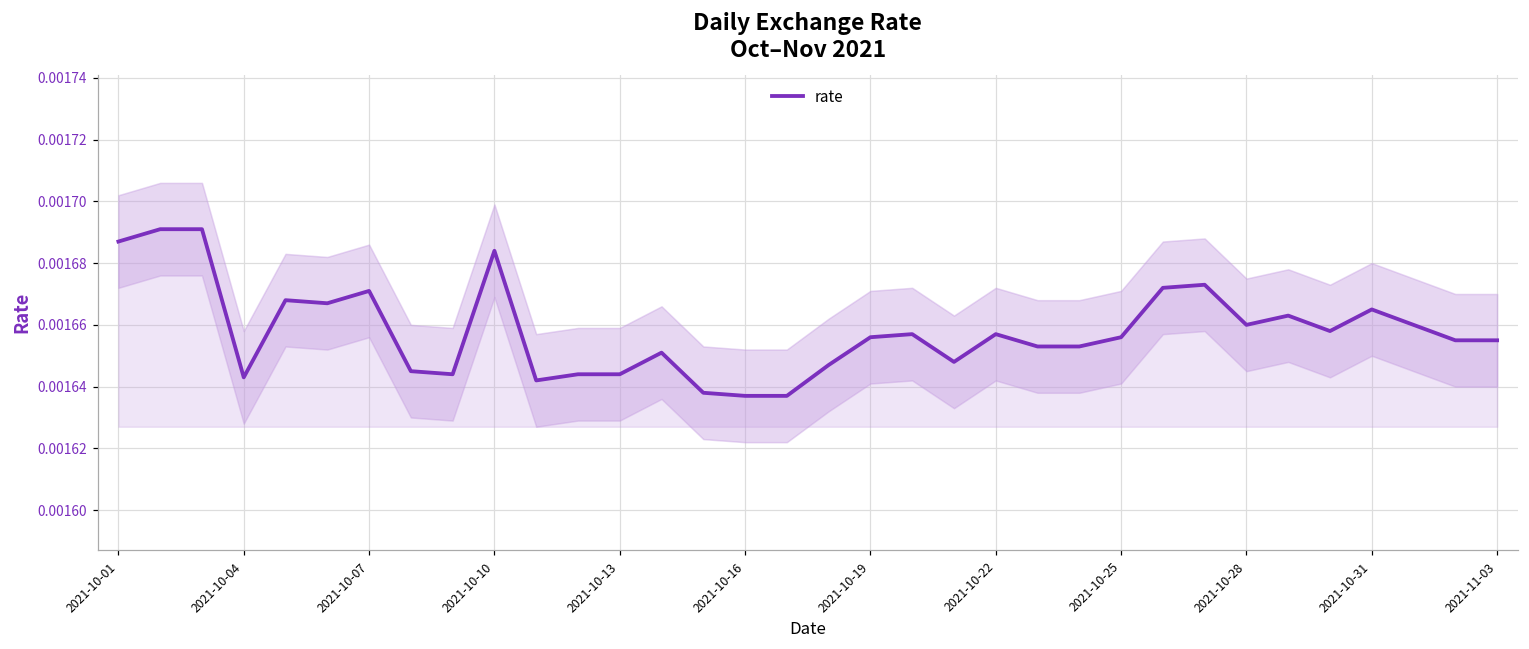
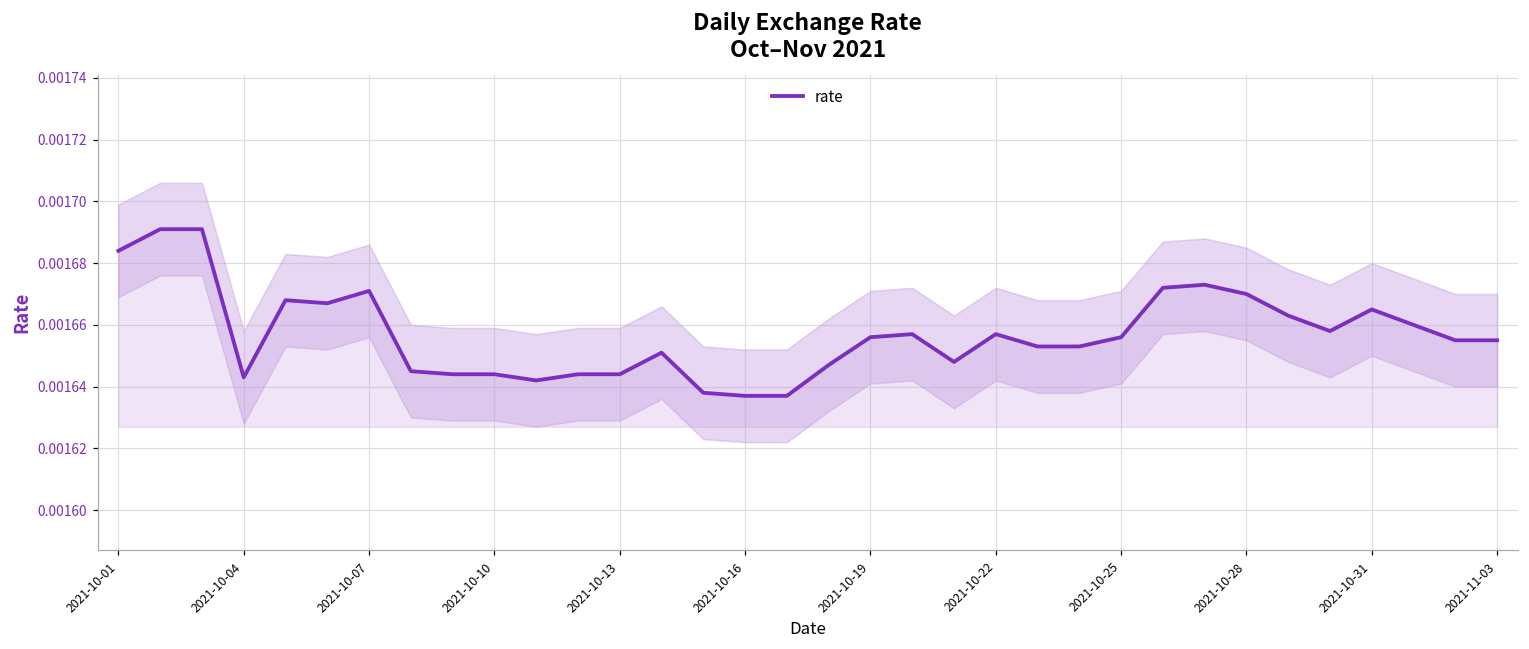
  {
    "rate": {
-     "2021-10-01": 0.001687,
+     "2021-10-01": 0.001684,
      "2021-10-04": 0.001643,
      "2021-10-07": 0.001671,
-     "2021-10-10": 0.001684,
+     "2021-10-10": 0.001644,
      "2021-10-13": 0.001644,
      "2021-10-16": 0.001637,
      "2021-10-19": 0.001656,
      "2021-10-22": 0.001657,
      "2021-10-25": 0.001656,
-     "2021-10-28": 0.00166,
+     "2021-10-28": 0.00167,
      "2021-10-31": 0.001665,
      "2021-11-03": 0.001655
    }
  }
